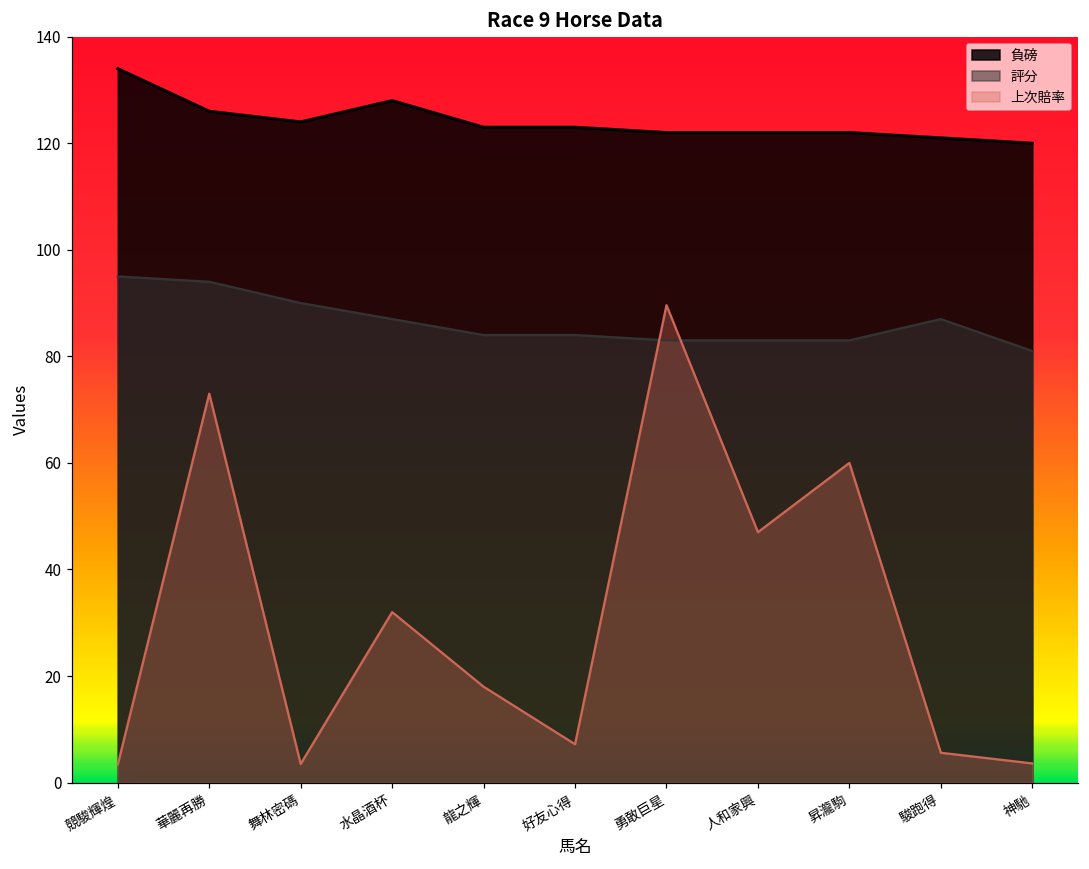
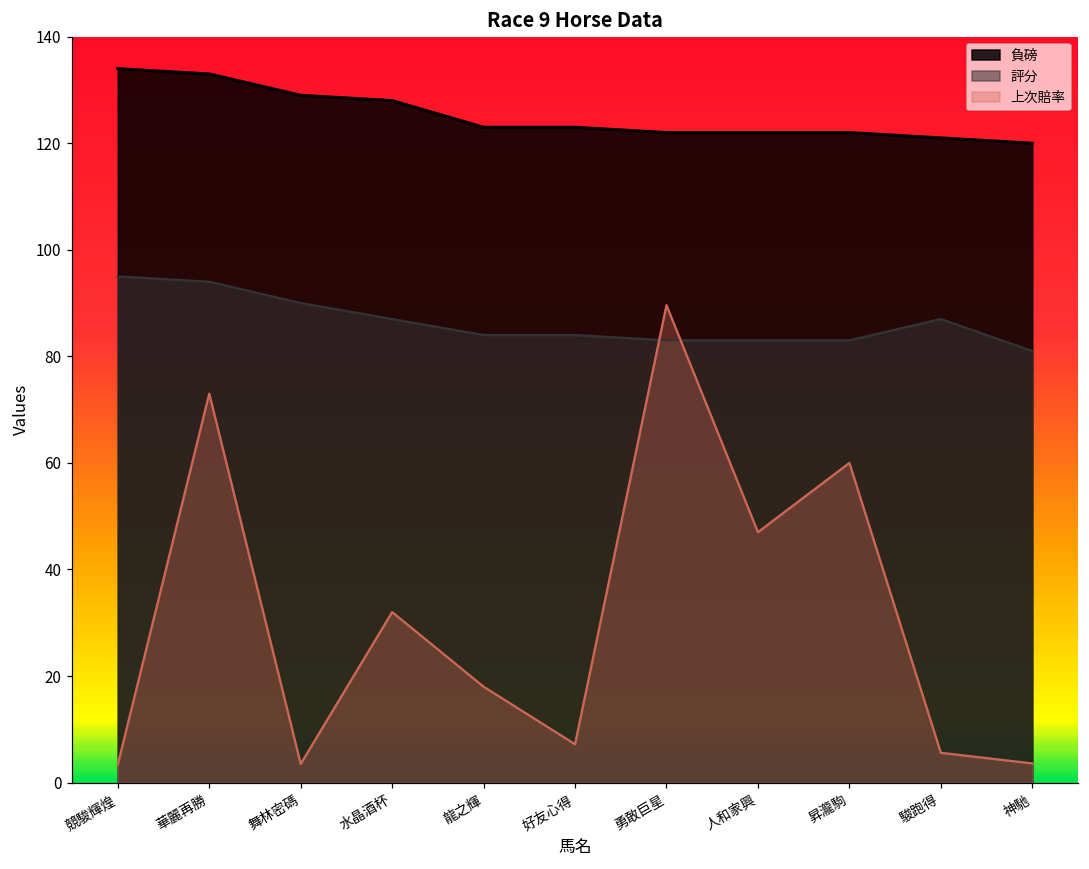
  {
    "負磅": {
      "競駿輝煌": 134,
-     "華麗再勝": 126,
-     "舞林密碼": 124,
+     "華麗再勝": 133,
+     "舞林密碼": 129,
      "水晶酒杯": 128,
      "龍之輝": 123,
      "好友心得": 123,
      "勇敢巨星": 122,
      "人和家興": 122,
      "昇瀧駒": 122,
      "駿跑得": 121,
      "神馳": 120
    },
    "評分": {
      "競駿輝煌": 95,
      "華麗再勝": 94,
      "舞林密碼": 90,
      "水晶酒杯": 87,
      "龍之輝": 84,
      "好友心得": 84,
      "勇敢巨星": 83,
      "人和家興": 83,
      "昇瀧駒": 83,
      "駿跑得": 87,
      "神馳": 81
    },
    "上次賠率": {
      "競駿輝煌": 3,
      "華麗再勝": 73,
      "舞林密碼": 4,
      "水晶酒杯": 32,
      "龍之輝": 18,
      "好友心得": 7,
      "勇敢巨星": 90,
      "人和家興": 47,
      "昇瀧駒": 60,
      "駿跑得": 6,
      "神馳": 4
    }
  }
